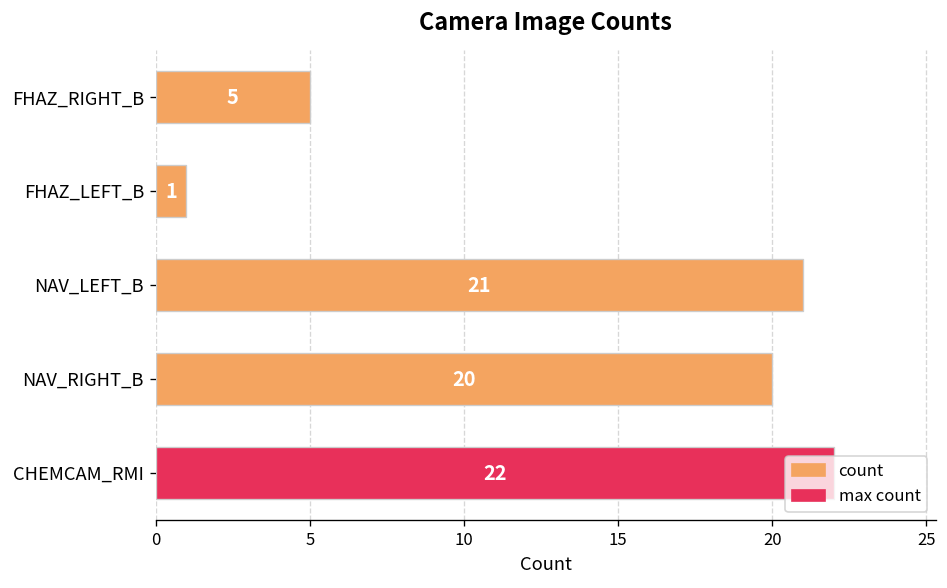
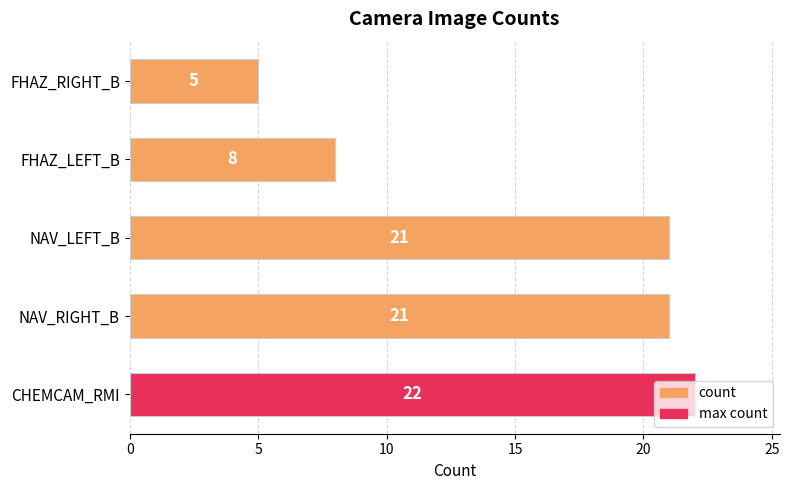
  {
    "FHAZ_RIGHT_B": 5,
-   "FHAZ_LEFT_B": 1,
+   "FHAZ_LEFT_B": 8,
    "NAV_LEFT_B": 21,
-   "NAV_RIGHT_B": 20
+   "NAV_RIGHT_B": 21
  }
